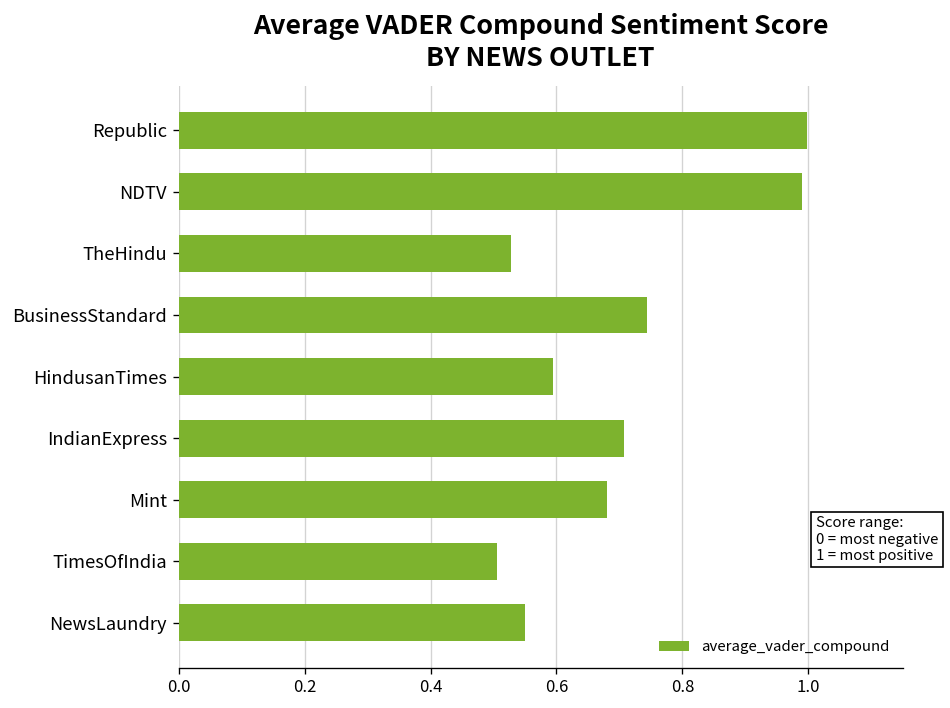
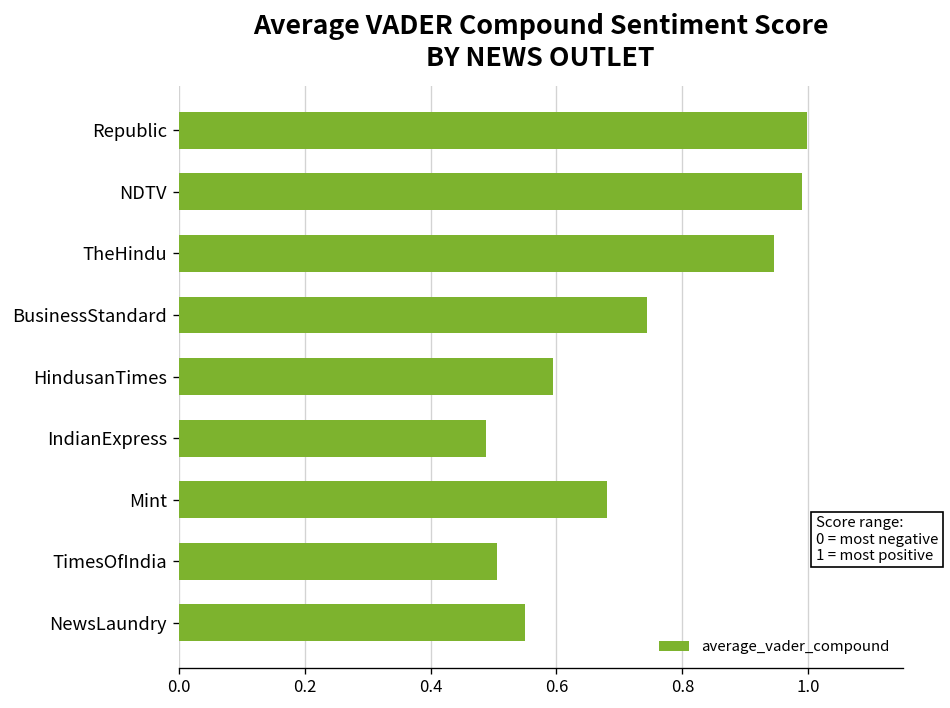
  {
    "Republic": 1.00,
    "NDTV": 0.99,
-   "TheHindu": 0.53,
+   "TheHindu": 0.94,
    "BusinessStandard": 0.74,
    "HindusanTimes": 0.60,
-   "IndianExpress": 0.71,
+   "IndianExpress": 0.49,
    "Mint": 0.68,
    "TimesOfIndia": 0.51,
    "NewsLaundry": 0.55
  }
